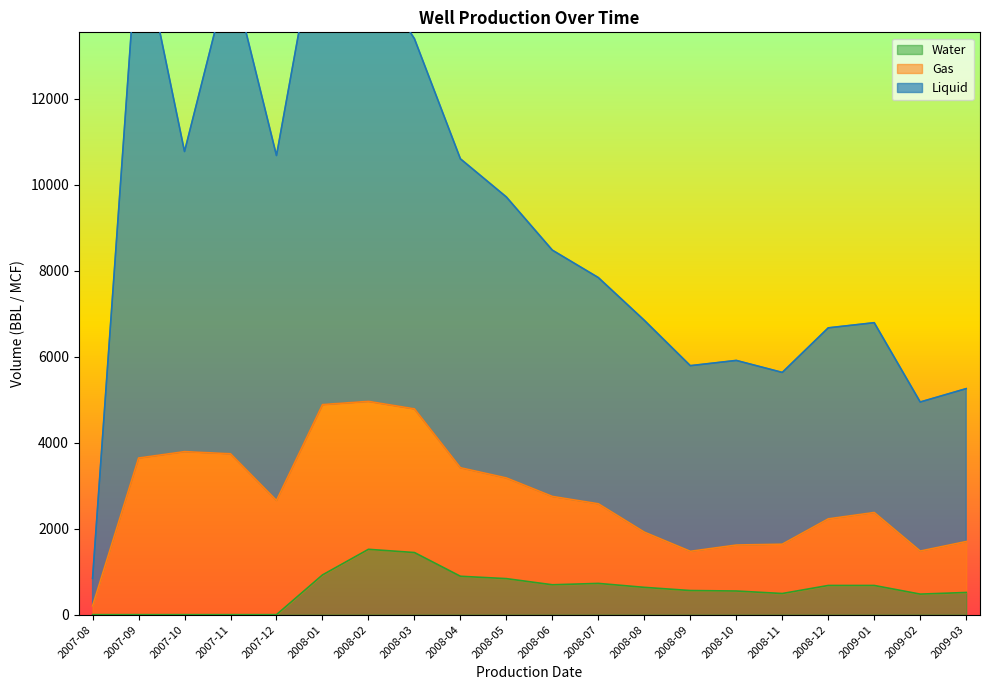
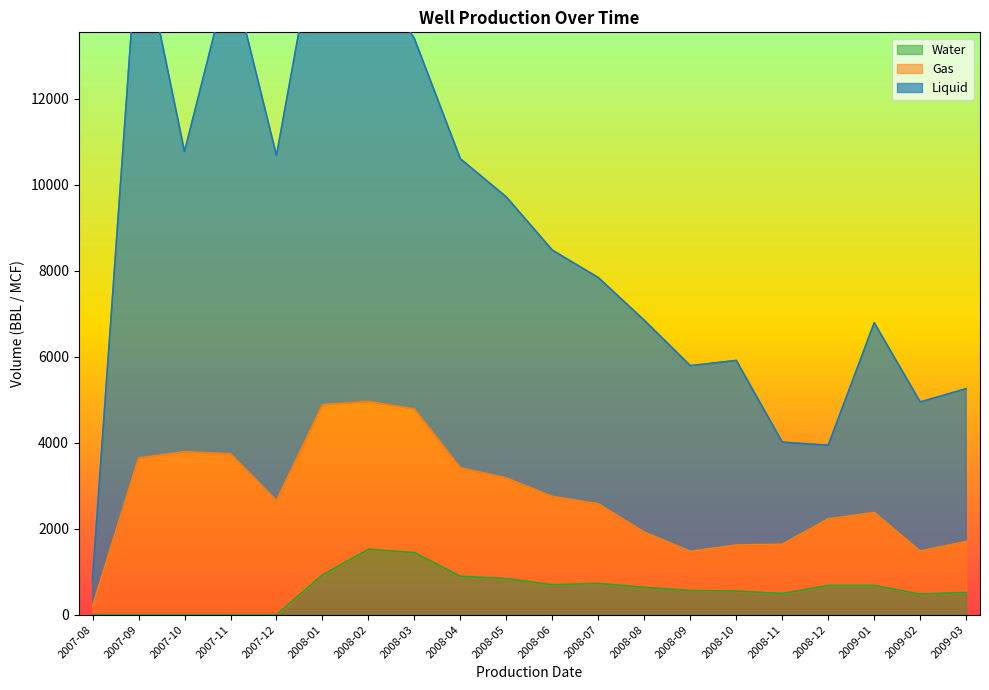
  {
    "Water": {
      "2007-08": 0,
      "2007-09": 0,
      "2007-10": 0,
      "2007-11": 0,
      "2007-12": 0,
      "2008-01": 900,
      "2008-02": 1500,
      "2008-03": 1400,
      "2008-04": 900,
      "2008-05": 800,
      "2008-06": 700,
      "2008-07": 700,
      "2008-08": 600,
      "2008-09": 600,
      "2008-10": 600,
      "2008-11": 500,
      "2008-12": 700,
      "2009-01": 700,
      "2009-02": 500,
      "2009-03": 500
    },
    "Gas": {
      "2007-08": 200,
      "2007-09": 3600,
      "2007-10": 3800,
      "2007-11": 3700,
      "2007-12": 2700,
      "2008-01": 4000,
      "2008-02": 3400,
      "2008-03": 3300,
      "2008-04": 2500,
      "2008-05": 2300,
      "2008-06": 2100,
      "2008-07": 1900,
      "2008-08": 1300,
      "2008-09": 900,
      "2008-10": 1100,
      "2008-11": 1100,
      "2008-12": 1600,
      "2009-01": 1700,
      "2009-02": 1000,
      "2009-03": 1200
    },
    "Liquid": {
      "2007-08": 600,
      "2007-10": 7000,
      "2007-12": 8000,
      "2008-03": 8600,
      "2008-04": 7200,
      "2008-05": 6500,
      "2008-06": 5700,
      "2008-07": 5300,
      "2008-08": 4900,
      "2008-09": 4300,
      "2008-10": 4300,
-     "2008-11": 4000,
-     "2008-12": 4400,
+     "2008-11": 2400,
+     "2008-12": 1700,
      "2009-01": 4400,
      "2009-02": 3500,
      "2009-03": 3600
    }
  }
